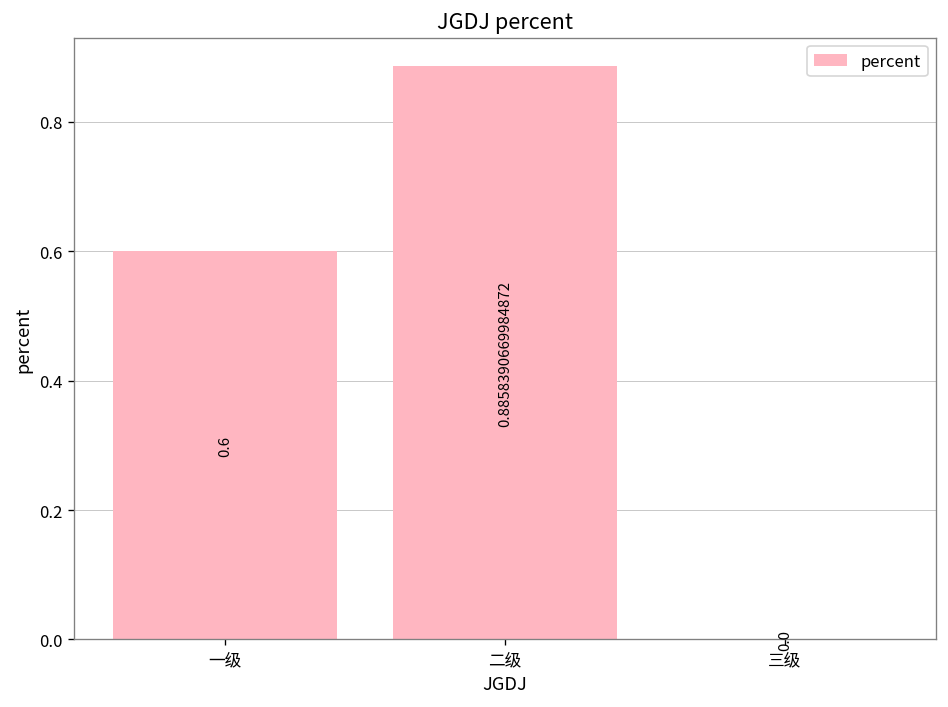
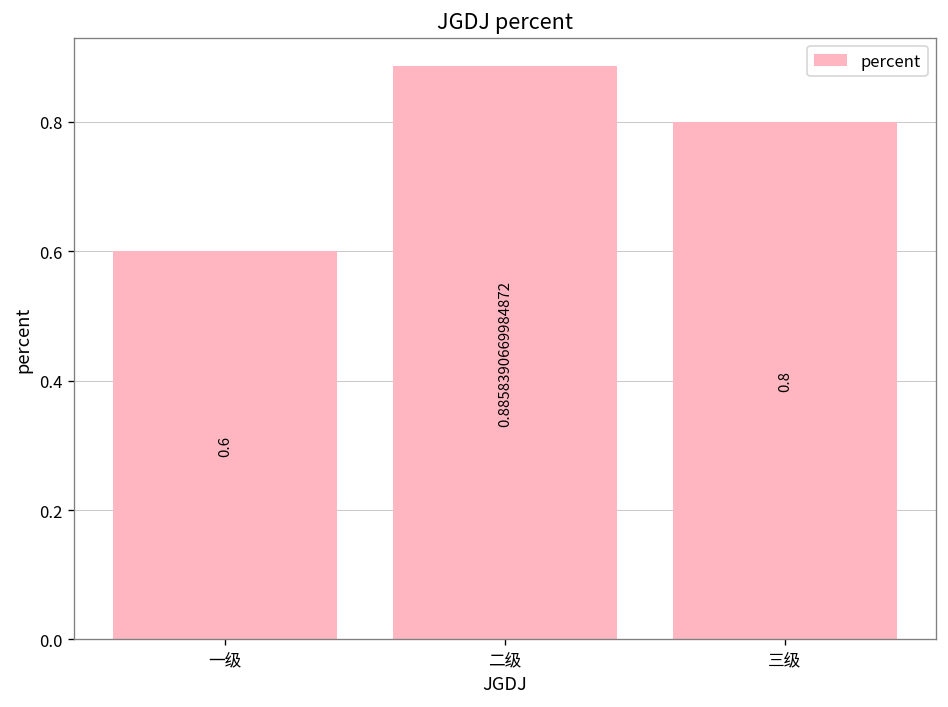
  {
    "一级": 0.6,
    "二级": 0.8858390669984872,
-   "三级": 0.0
+   "三级": 0.8
  }
